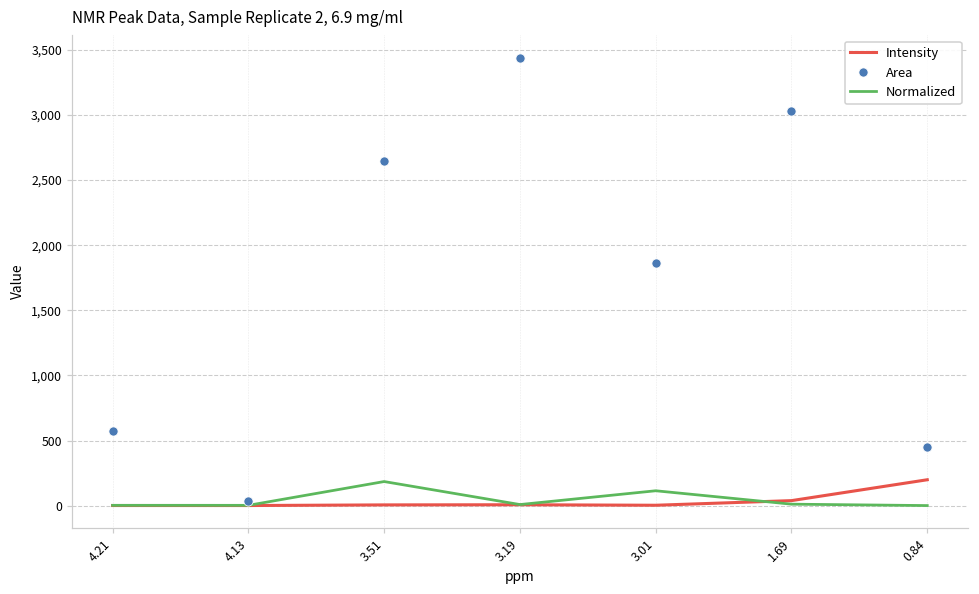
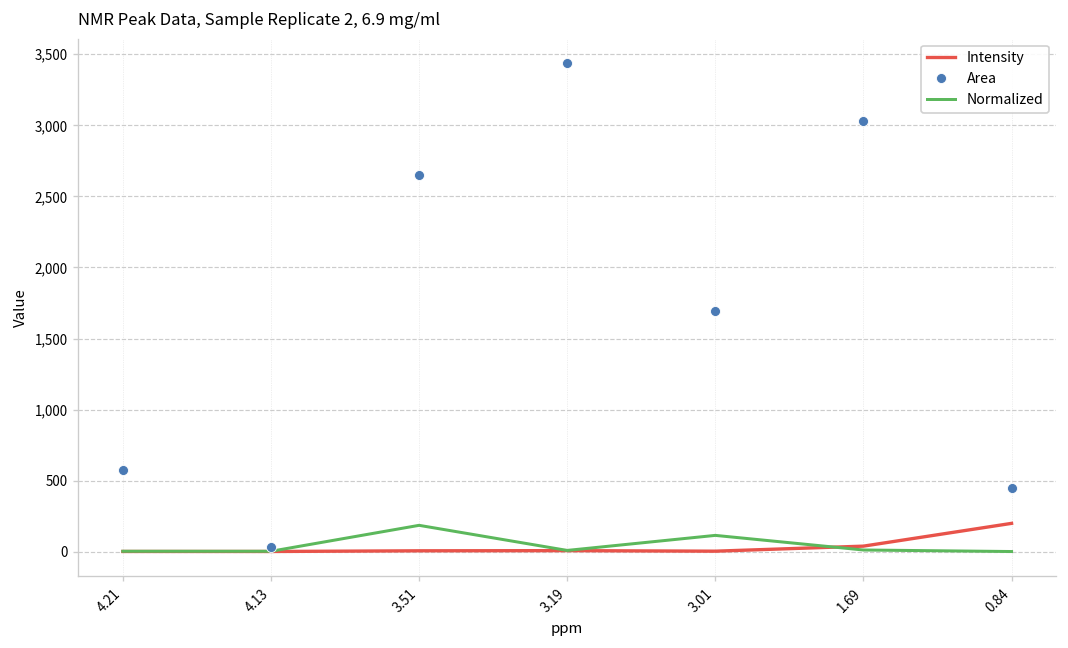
  {
    "Intensity": {
      "3.51": "10",
      "3.01": "0",
      "1.69": "40",
      "0.84": "200"
    },
    "Area": {
      "4.21": "580",
      "4.13": "30",
      "3.51": "2,650",
      "3.19": "3,440",
-     "3.01": "1,860",
+     "3.01": "1,700",
      "1.69": "3,030",
      "0.84": "450"
    },
    "Normalized": {
      "3.51": "190",
      "3.01": "110",
      "1.69": "10",
      "0.84": "0"
    }
  }
